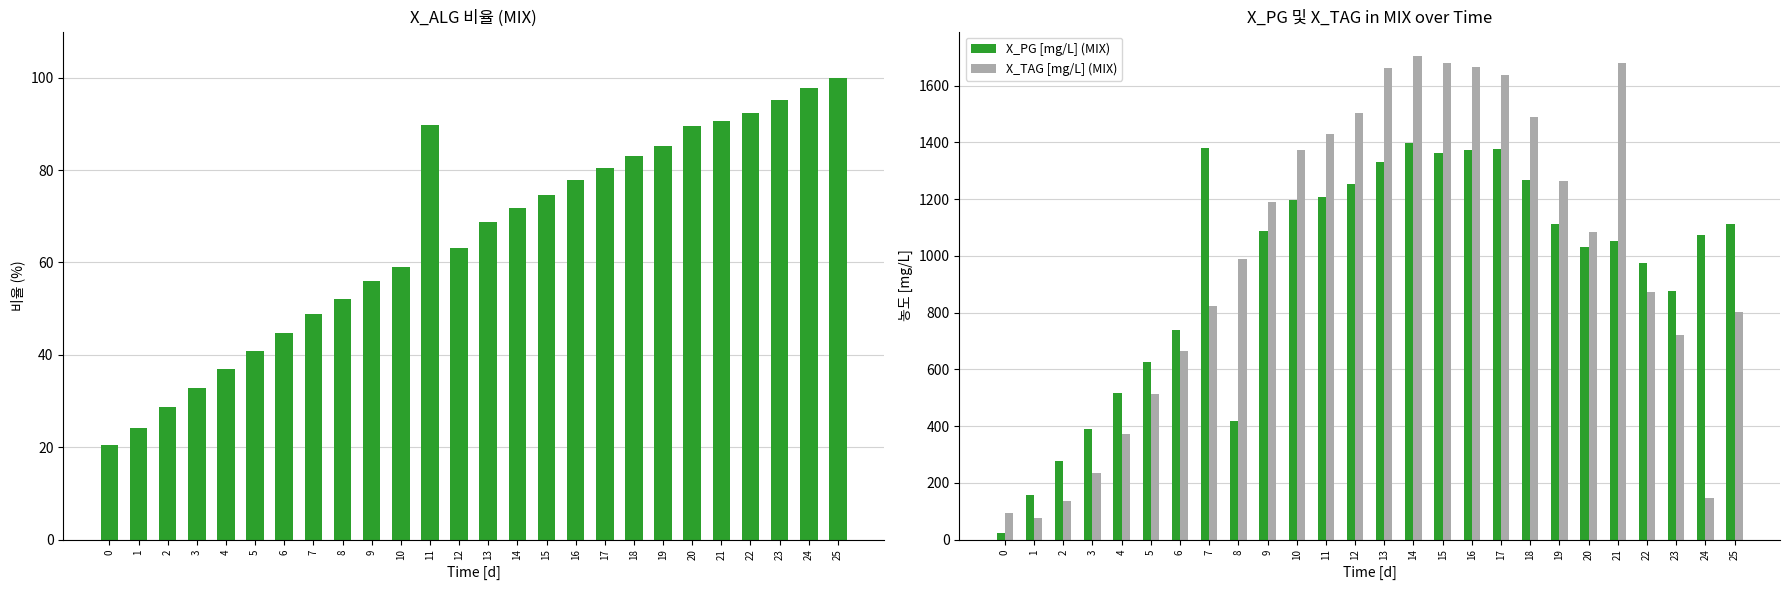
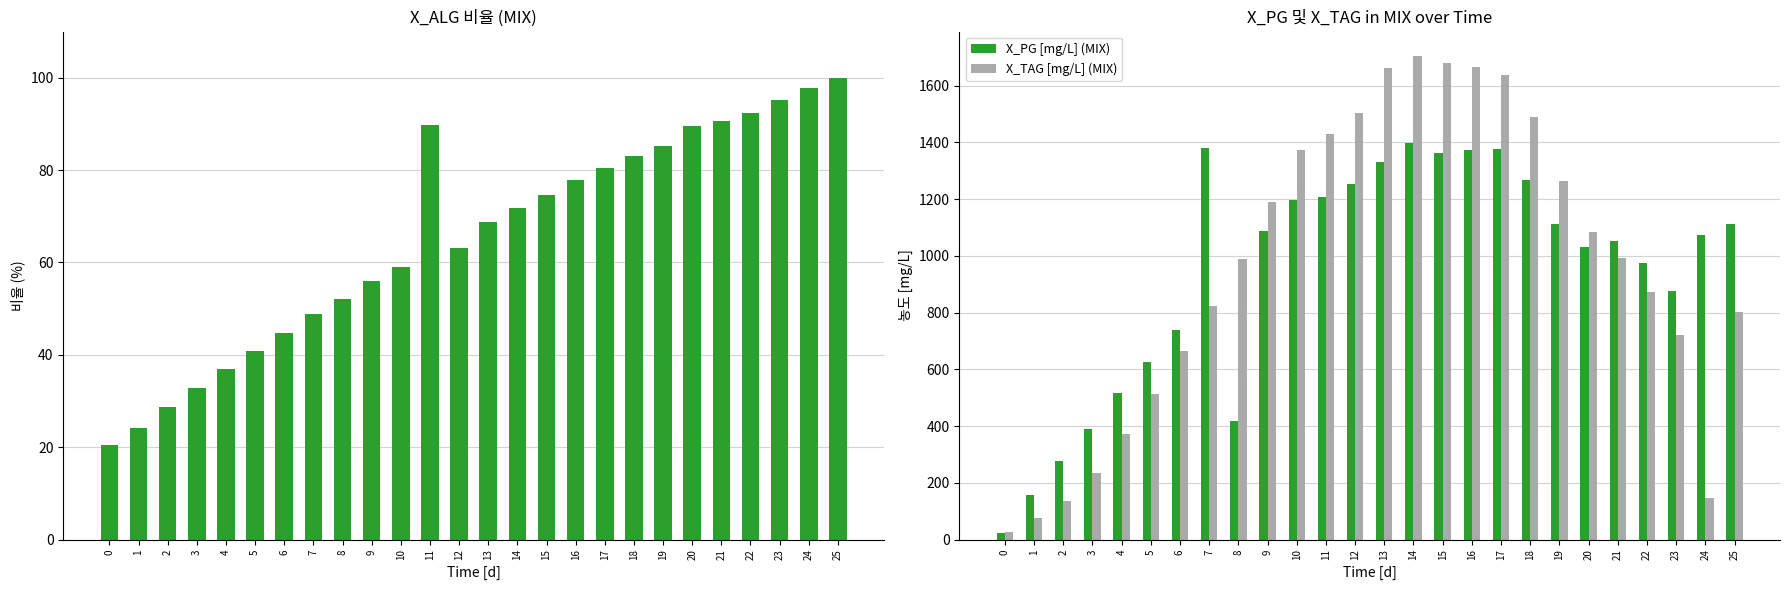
  {
    "X_ALG 비율 (MIX)": {
      "0": 21,
      "1": 24,
      "2": 29,
      "3": 33,
      "4": 37,
      "5": 41,
      "6": 45,
      "7": 49,
      "8": 52,
      "9": 56,
      "10": 59,
      "11": 90,
      "12": 63,
      "13": 69,
      "14": 72,
      "15": 75,
      "16": 78,
      "17": 81,
      "18": 83,
      "19": 85,
      "20": 90,
      "21": 91,
      "22": 92,
      "23": 95,
      "24": 98,
      "25": 100
    },
    "X_PG 및 X_TAG in MIX over Time": {
      "X_PG [mg/L] (MIX)": {
        "0": 20,
        "1": 160,
        "2": 280,
        "3": 390,
        "4": 520,
        "5": 630,
        "6": 740,
        "7": 1380,
        "8": 420,
        "9": 1090,
        "10": 1200,
        "11": 1210,
        "12": 1250,
        "13": 1330,
        "14": 1400,
        "15": 1360,
        "16": 1370,
        "17": 1380,
        "18": 1270,
        "19": 1110,
        "20": 1030,
        "21": 1050,
        "22": 980,
        "23": 880,
        "24": 1070,
        "25": 1110
      },
      "X_TAG [mg/L] (MIX)": {
-       "0": 90,
+       "0": 30,
        "1": 70,
        "2": 130,
        "3": 240,
        "4": 370,
        "5": 510,
        "6": 660,
        "7": 820,
        "8": 990,
        "9": 1190,
        "10": 1370,
        "11": 1430,
        "12": 1510,
        "13": 1660,
        "14": 1710,
        "15": 1680,
        "16": 1670,
        "17": 1640,
        "18": 1490,
        "19": 1260,
        "20": 1080,
-       "21": 1680,
+       "21": 990,
        "22": 870,
        "23": 720,
        "24": 150,
        "25": 800
      }
    }
  }
